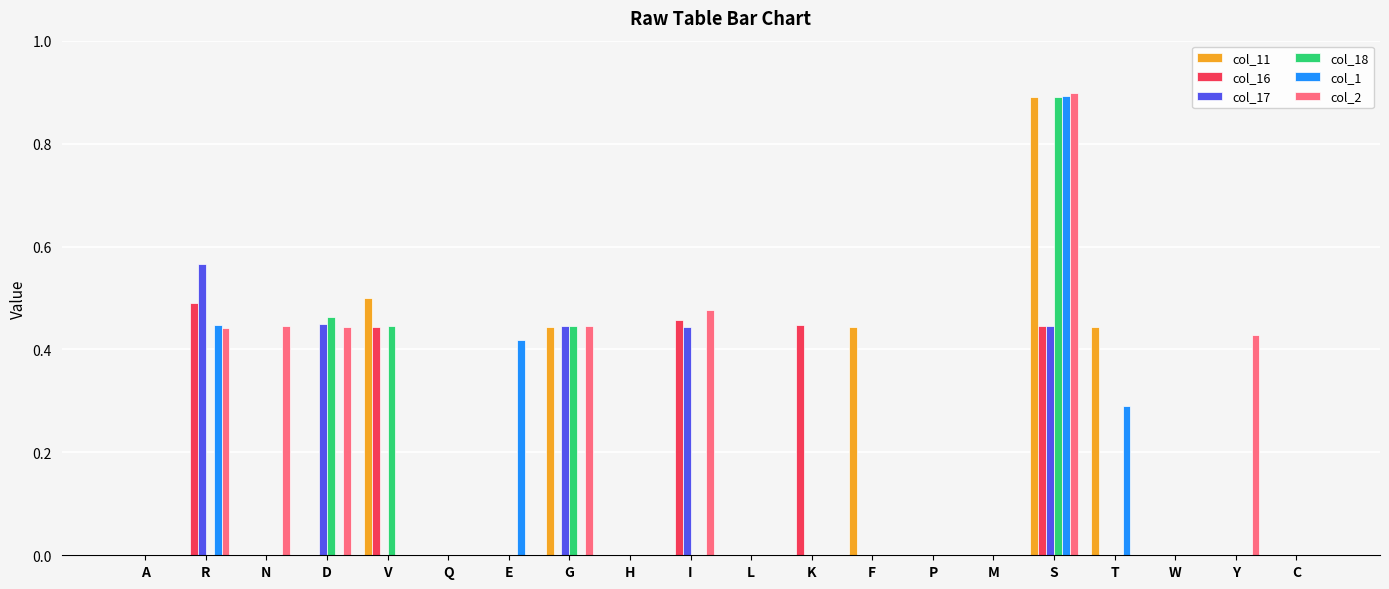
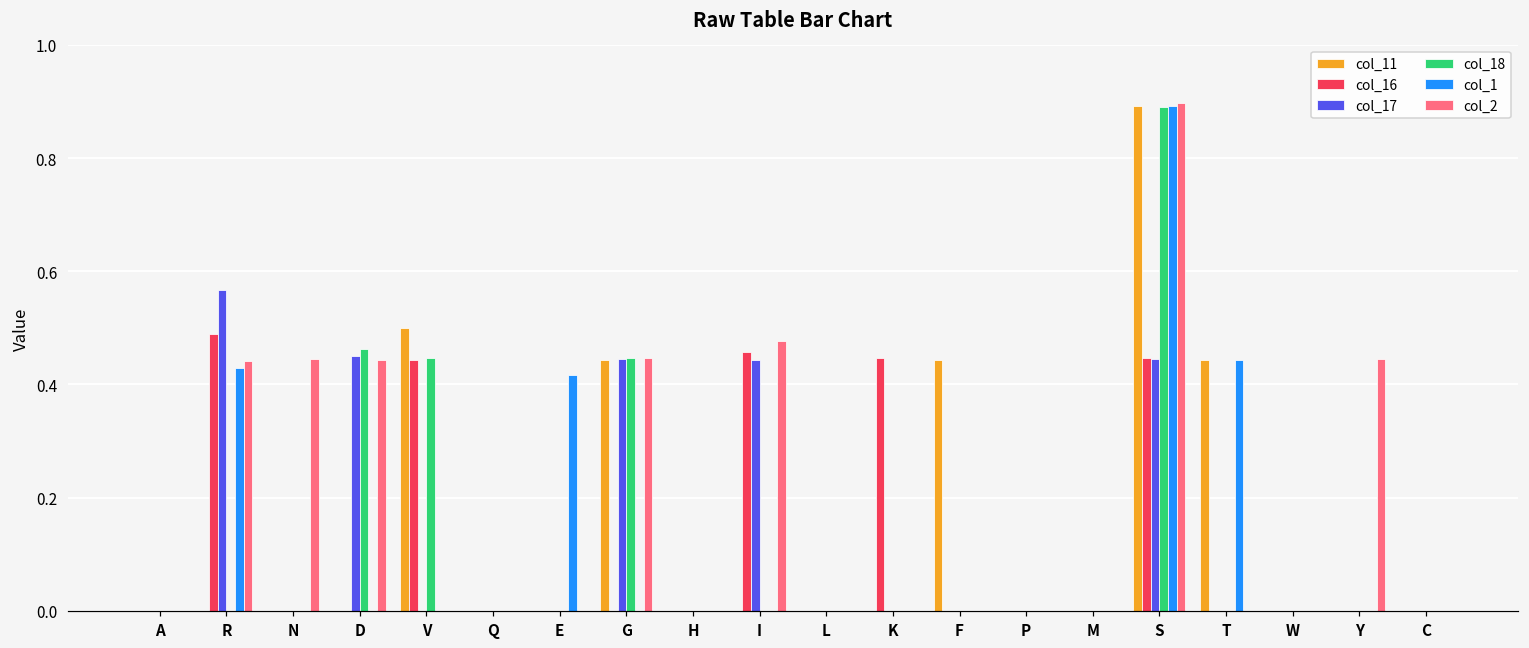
  {
    "col_11": {
      "A": 0.00,
      "R": 0.00,
      "N": 0.00,
      "D": 0.00,
      "V": 0.50,
      "Q": 0.00,
      "E": 0.00,
      "G": 0.44,
      "H": 0.00,
      "I": 0.00,
      "L": 0.00,
      "K": 0.00,
      "F": 0.44,
      "P": 0.00,
      "M": 0.00,
      "S": 0.89,
      "T": 0.44,
      "W": 0.00,
      "Y": 0.00,
      "C": 0.00
    },
    "col_16": {
      "A": 0.00,
      "R": 0.49,
      "N": 0.00,
      "D": 0.00,
      "V": 0.44,
      "Q": 0.00,
      "E": 0.00,
      "G": 0.00,
      "H": 0.00,
      "I": 0.46,
      "L": 0.00,
      "K": 0.45,
      "F": 0.00,
      "P": 0.00,
      "M": 0.00,
      "S": 0.45,
      "T": 0.00,
      "W": 0.00,
      "Y": 0.00,
      "C": 0.00
    },
    "col_17": {
      "A": 0.00,
      "R": 0.57,
      "N": 0.00,
      "D": 0.45,
      "V": 0.00,
      "Q": 0.00,
      "E": 0.00,
      "G": 0.45,
      "H": 0.00,
      "I": 0.44,
      "L": 0.00,
      "K": 0.00,
      "F": 0.00,
      "P": 0.00,
      "M": 0.00,
      "S": 0.45,
      "T": 0.00,
      "W": 0.00,
      "Y": 0.00,
      "C": 0.00
    },
    "col_18": {
      "A": 0.00,
      "R": 0.00,
      "N": 0.00,
      "D": 0.46,
      "V": 0.45,
      "Q": 0.00,
      "E": 0.00,
      "G": 0.45,
      "H": 0.00,
      "I": 0.00,
      "L": 0.00,
      "K": 0.00,
      "F": 0.00,
      "P": 0.00,
      "M": 0.00,
      "S": 0.89,
      "T": 0.00,
      "W": 0.00,
      "Y": 0.00,
      "C": 0.00
    },
    "col_1": {
      "A": 0.00,
-     "R": 0.45,
+     "R": 0.43,
      "N": 0.00,
      "D": 0.00,
      "V": 0.00,
      "Q": 0.00,
      "E": 0.42,
      "G": 0.00,
      "H": 0.00,
      "I": 0.00,
      "L": 0.00,
      "K": 0.00,
      "F": 0.00,
      "P": 0.00,
      "M": 0.00,
      "S": 0.89,
-     "T": 0.29,
+     "T": 0.44,
      "W": 0.00,
      "Y": 0.00,
      "C": 0.00
    },
    "col_2": {
      "A": 0.00,
      "R": 0.44,
      "N": 0.44,
      "D": 0.44,
      "V": 0.00,
      "Q": 0.00,
      "E": 0.00,
      "G": 0.45,
      "H": 0.00,
      "I": 0.48,
      "L": 0.00,
      "K": 0.00,
      "F": 0.00,
      "P": 0.00,
      "M": 0.00,
      "S": 0.90,
      "T": 0.00,
      "W": 0.00,
-     "Y": 0.43,
+     "Y": 0.44,
      "C": 0.00
    }
  }
